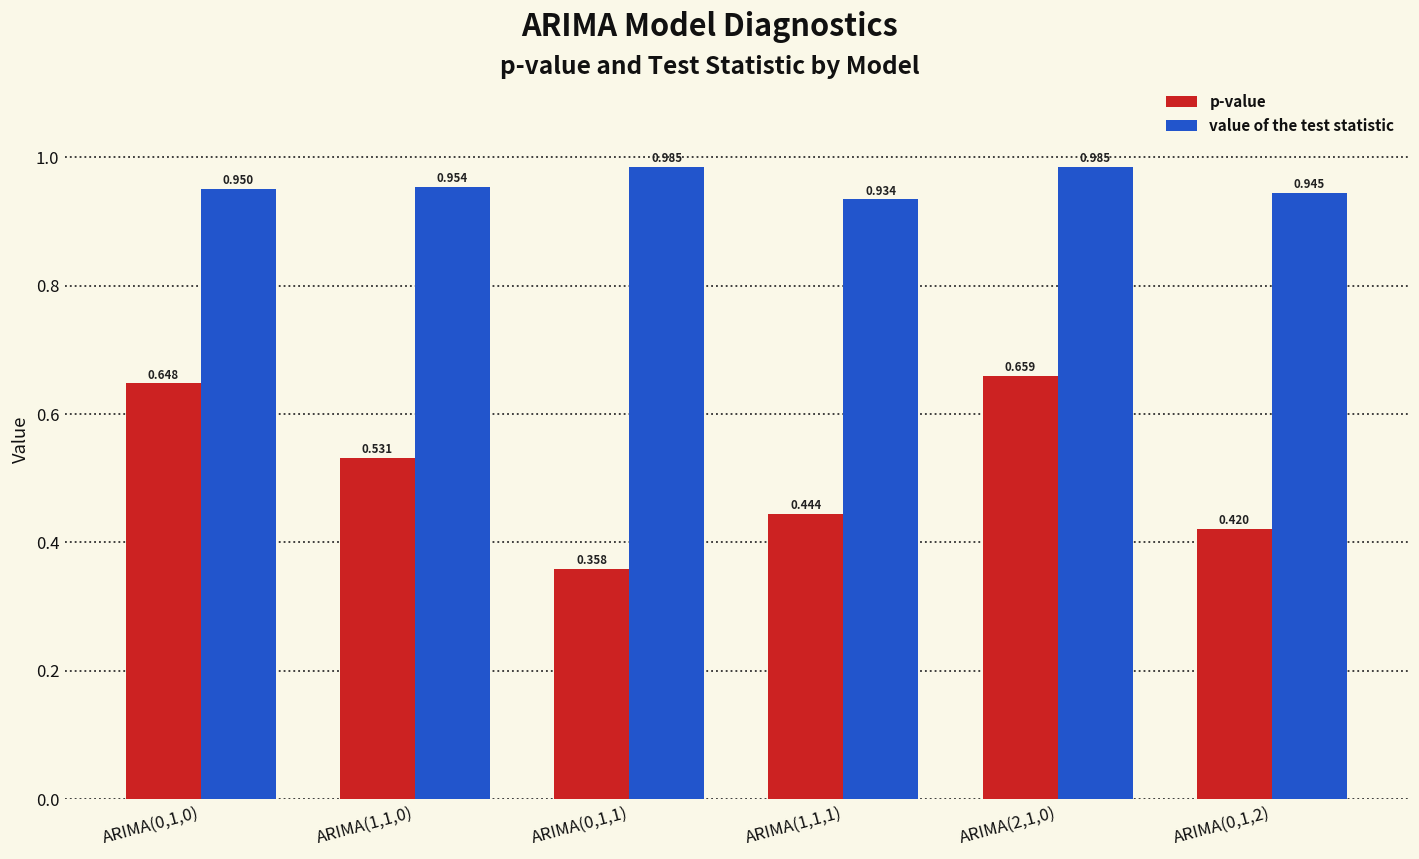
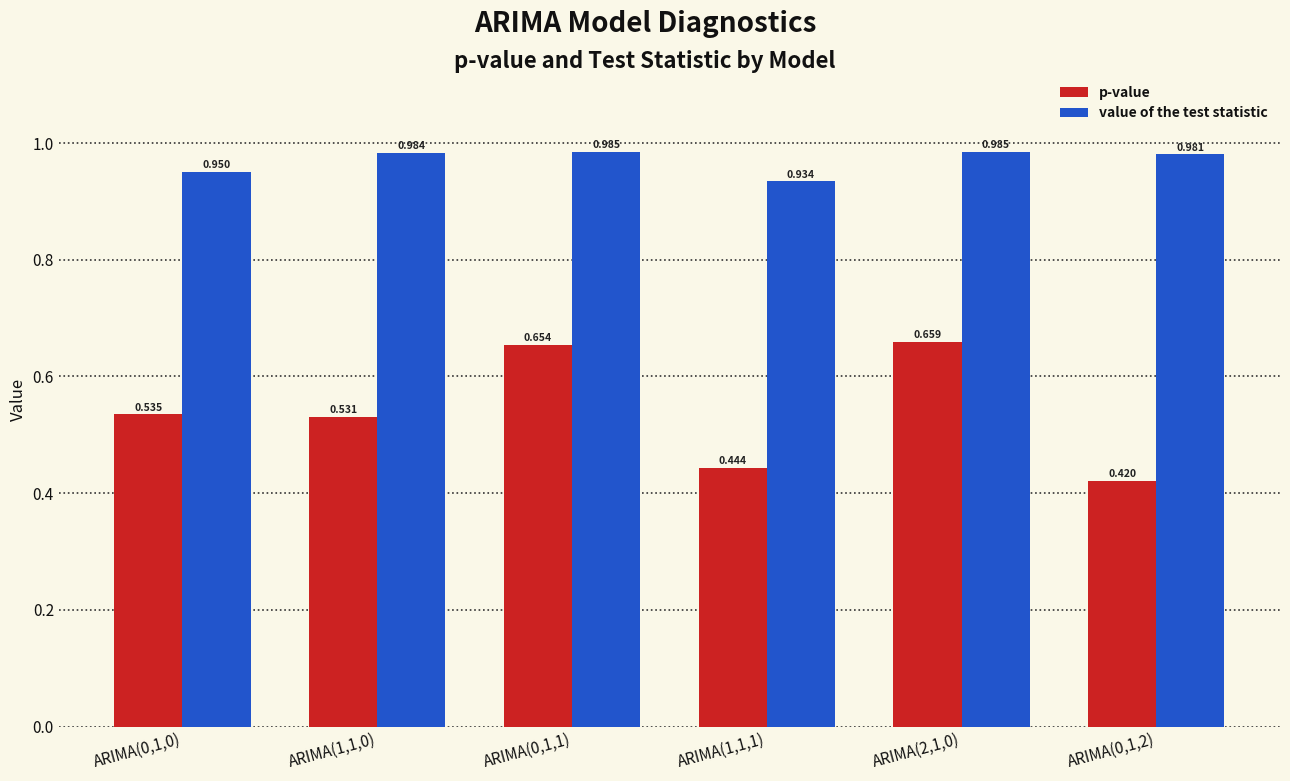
  {
    "p-value": {
-     "ARIMA(0,1,0)": 0.648,
+     "ARIMA(0,1,0)": 0.535,
      "ARIMA(1,1,0)": 0.531,
-     "ARIMA(0,1,1)": 0.358,
+     "ARIMA(0,1,1)": 0.654,
      "ARIMA(1,1,1)": 0.444,
      "ARIMA(2,1,0)": 0.659,
      "ARIMA(0,1,2)": 0.420
    },
    "value of the test statistic": {
      "ARIMA(0,1,0)": 0.950,
-     "ARIMA(1,1,0)": 0.954,
+     "ARIMA(1,1,0)": 0.984,
      "ARIMA(0,1,1)": 0.985,
      "ARIMA(1,1,1)": 0.934,
      "ARIMA(2,1,0)": 0.985,
-     "ARIMA(0,1,2)": 0.945
+     "ARIMA(0,1,2)": 0.981
    }
  }
